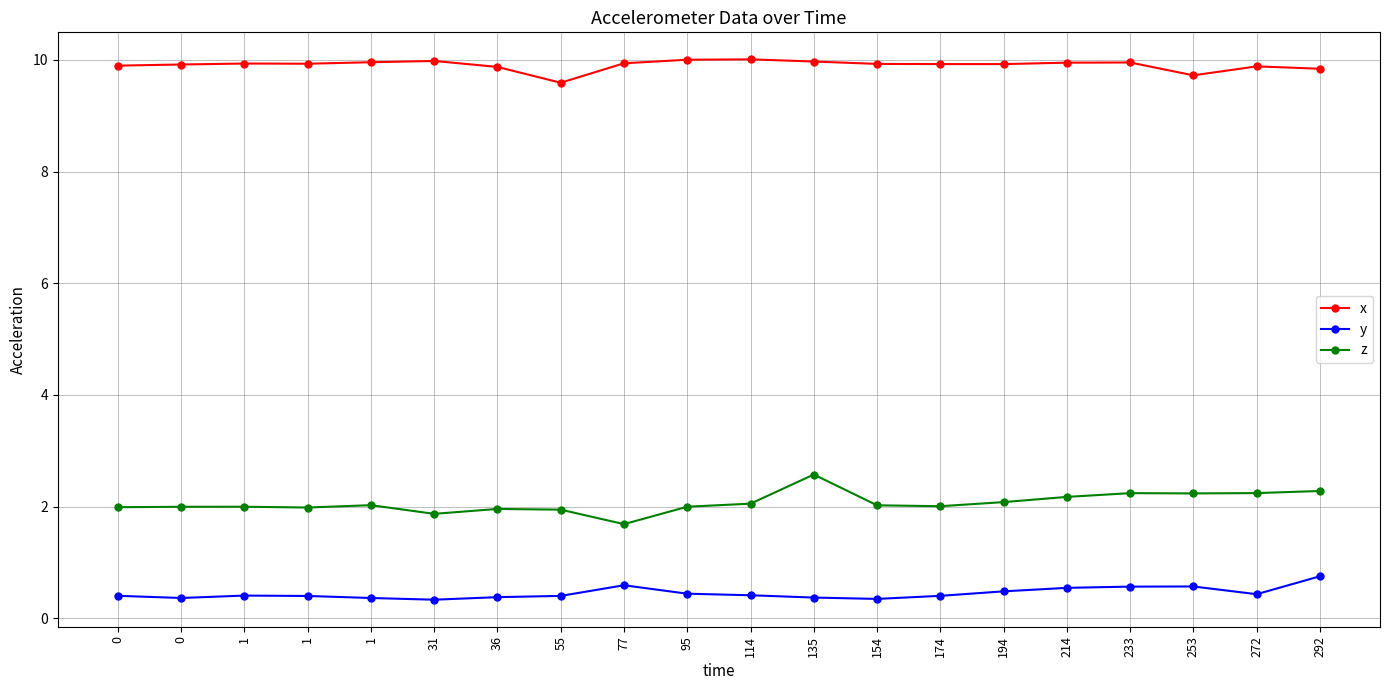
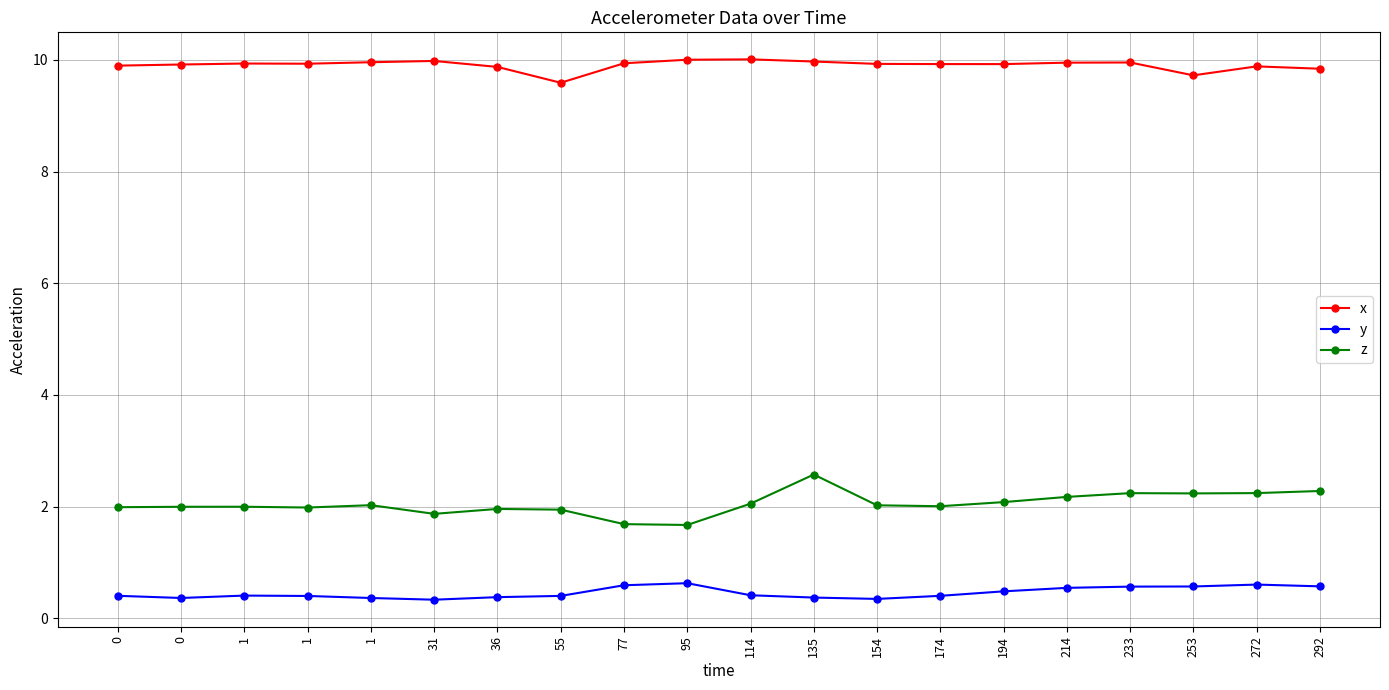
  {
    "x": {
      "31": 10.0,
      "36": 9.9,
      "55": 9.6,
      "77": 9.9,
      "95": 10.0,
      "114": 10.0,
      "135": 10.0,
      "154": 9.9,
      "174": 9.9,
      "194": 9.9,
      "214": 9.9,
      "233": 10.0,
      "253": 9.7,
      "272": 9.9,
      "292": 9.8
    },
    "y": {
      "31": 0.3,
      "36": 0.4,
      "55": 0.4,
      "77": 0.6,
-     "95": 0.4,
+     "95": 0.6,
      "114": 0.4,
      "135": 0.4,
      "154": 0.3,
      "174": 0.4,
      "194": 0.5,
      "214": 0.5,
      "233": 0.6,
      "253": 0.6,
-     "272": 0.4,
-     "292": 0.8
+     "272": 0.6,
+     "292": 0.6
    },
    "z": {
      "31": 1.9,
      "36": 2.0,
      "55": 1.9,
      "77": 1.7,
-     "95": 2.0,
+     "95": 1.7,
      "114": 2.1,
      "135": 2.6,
      "154": 2.0,
      "174": 2.0,
      "194": 2.1,
      "214": 2.2,
      "233": 2.2,
      "253": 2.2,
      "272": 2.2,
      "292": 2.3
    }
  }
